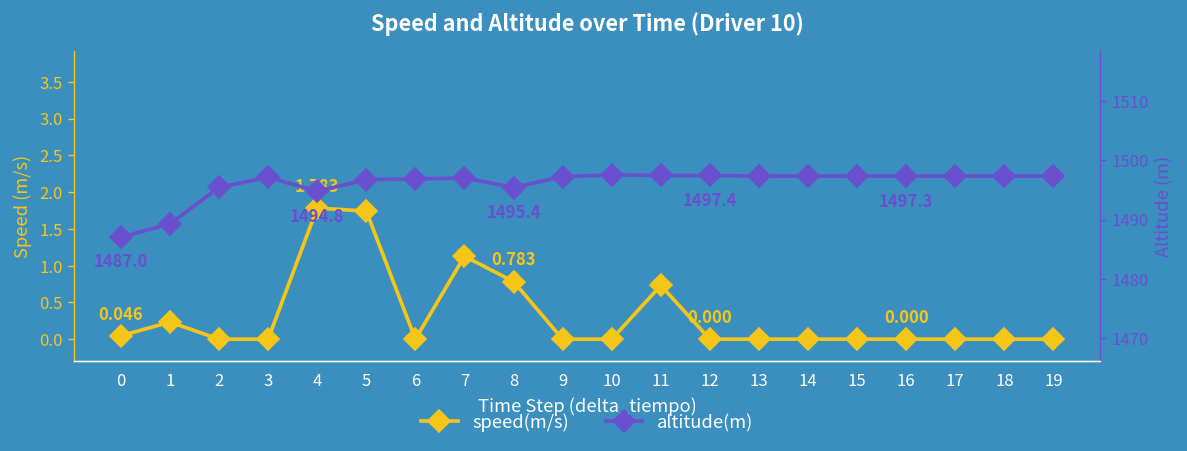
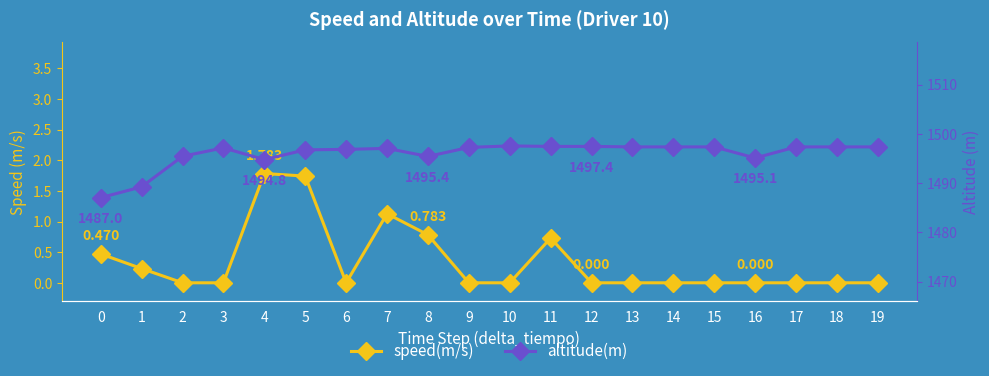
  {
    "speed(m/s)": {
-     "0": 0.046,
+     "0": 0.470,
      "8": 0.783,
      "12": 0.000,
      "16": 0.000
    },
    "altitude(m)": {
      "0": 1487.0,
      "8": 1495.4,
      "12": 1497.4,
-     "16": 1497.3
+     "16": 1495.1
    }
  }
